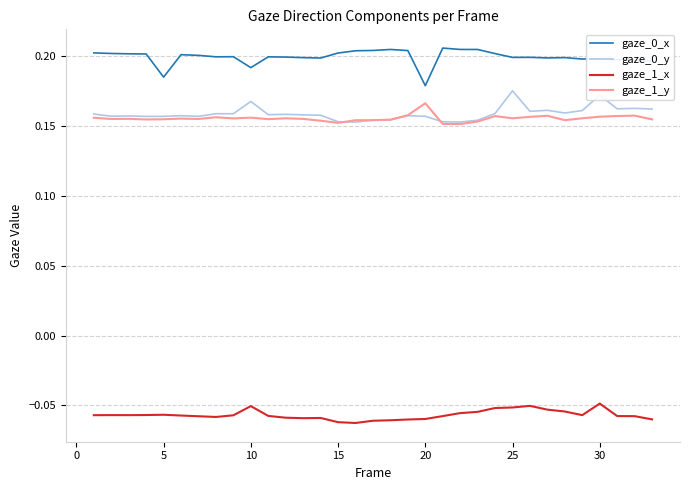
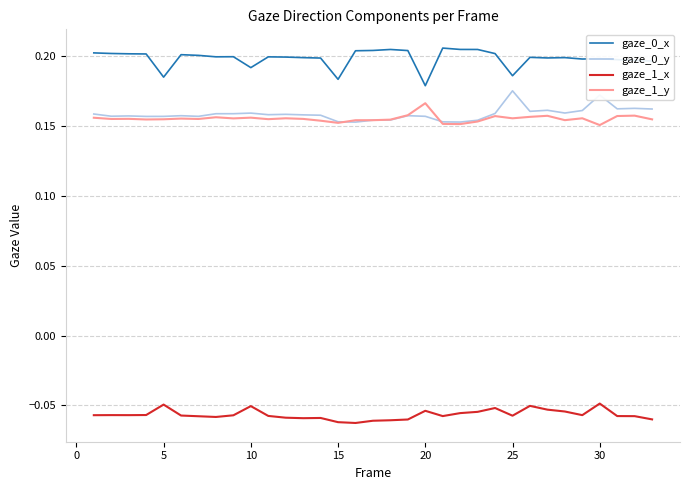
  {
    "gaze_0_x": {
      "5": 0.185,
      "10": 0.192,
-     "15": 0.202,
+     "15": 0.184,
      "20": 0.179,
-     "25": 0.199
+     "25": 0.186
    },
    "gaze_0_y": {
      "5": 0.157,
-     "10": 0.168,
+     "10": 0.159,
      "20": 0.157,
      "25": 0.175
    },
    "gaze_1_x": {
-     "5": -0.057,
+     "5": -0.049,
      "10": -0.051,
      "15": -0.062,
-     "20": -0.060,
-     "25": -0.052,
+     "20": -0.054,
+     "25": -0.057,
      "30": -0.049
    },
    "gaze_1_y": {
      "5": 0.155,
      "10": 0.156,
      "20": 0.166,
      "25": 0.156,
-     "30": 0.157
+     "30": 0.151
    }
  }
